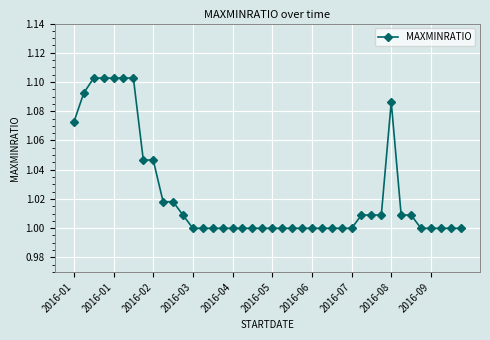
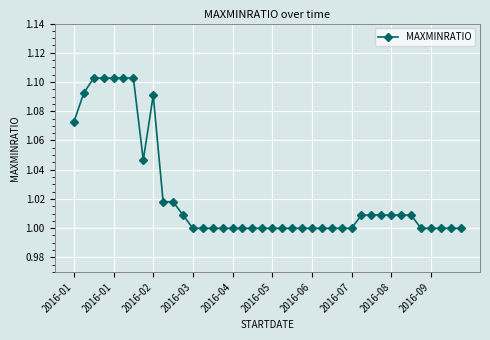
  {
-   "2016-02": 1.047,
+   "2016-02": 1.091,
    "2016-03": 1.000,
    "2016-04": 1.000,
    "2016-05": 1.000,
    "2016-06": 1.000,
    "2016-07": 1.000,
-   "2016-08": 1.086,
+   "2016-08": 1.009,
    "2016-09": 1.000
  }
